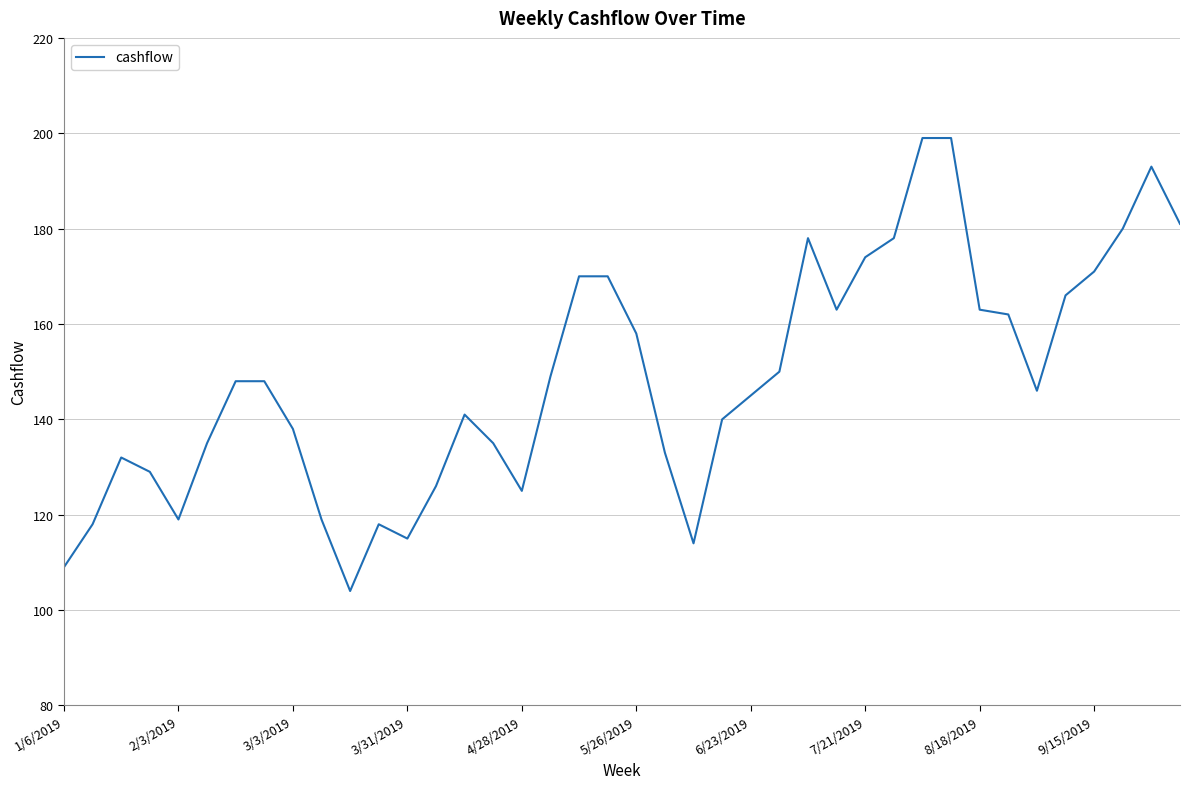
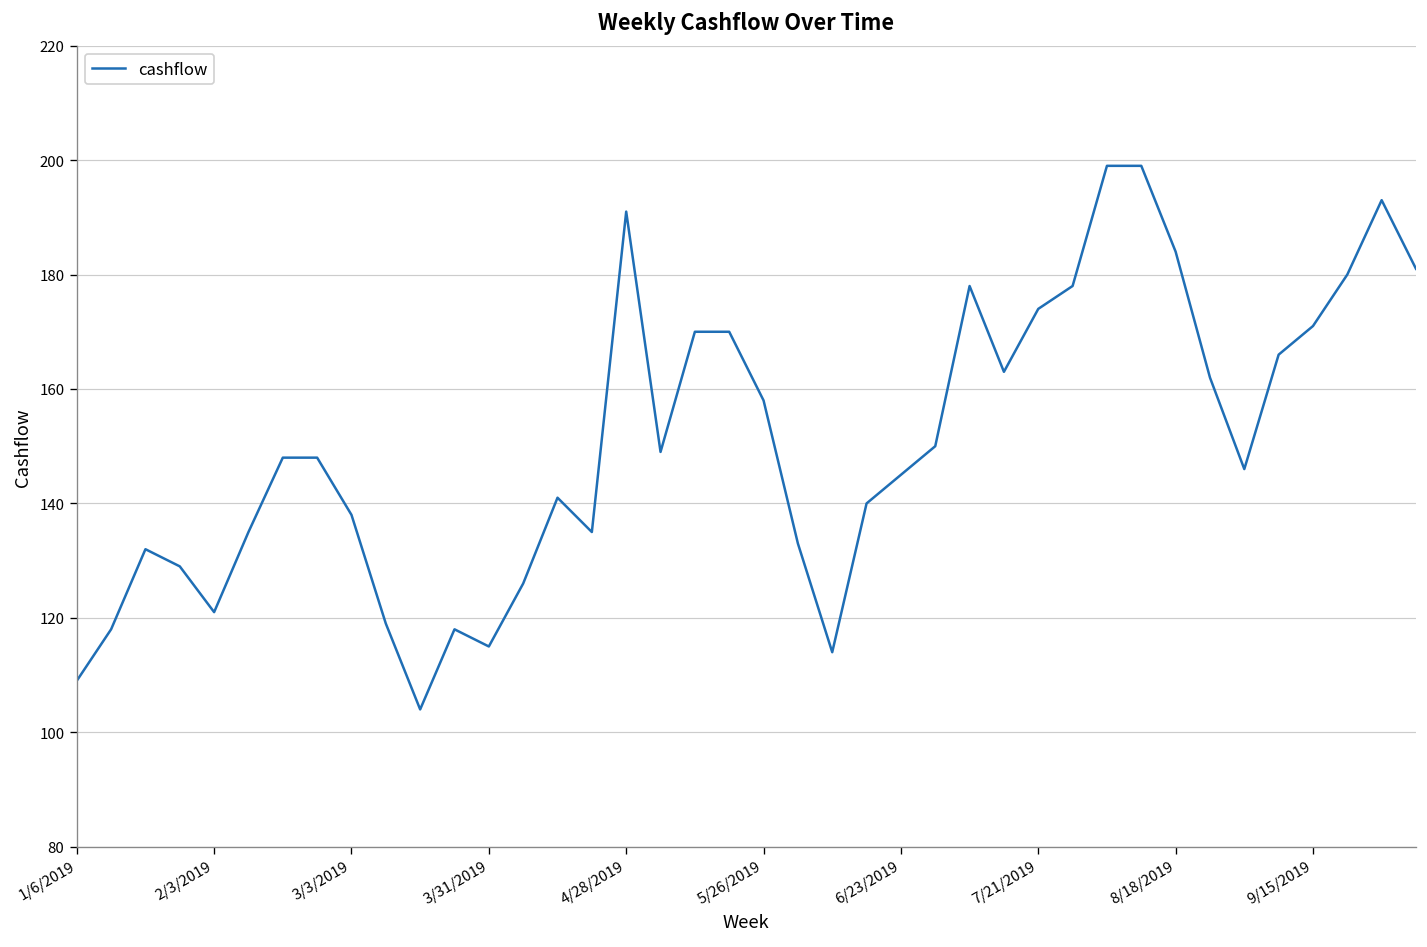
  {
    "1/6/2019": 109,
-   "2/3/2019": 119,
+   "2/3/2019": 121,
    "3/3/2019": 138,
    "3/31/2019": 115,
-   "4/28/2019": 125,
+   "4/28/2019": 191,
    "5/26/2019": 158,
    "6/23/2019": 145,
    "7/21/2019": 174,
-   "8/18/2019": 163,
+   "8/18/2019": 184,
    "9/15/2019": 171
  }
